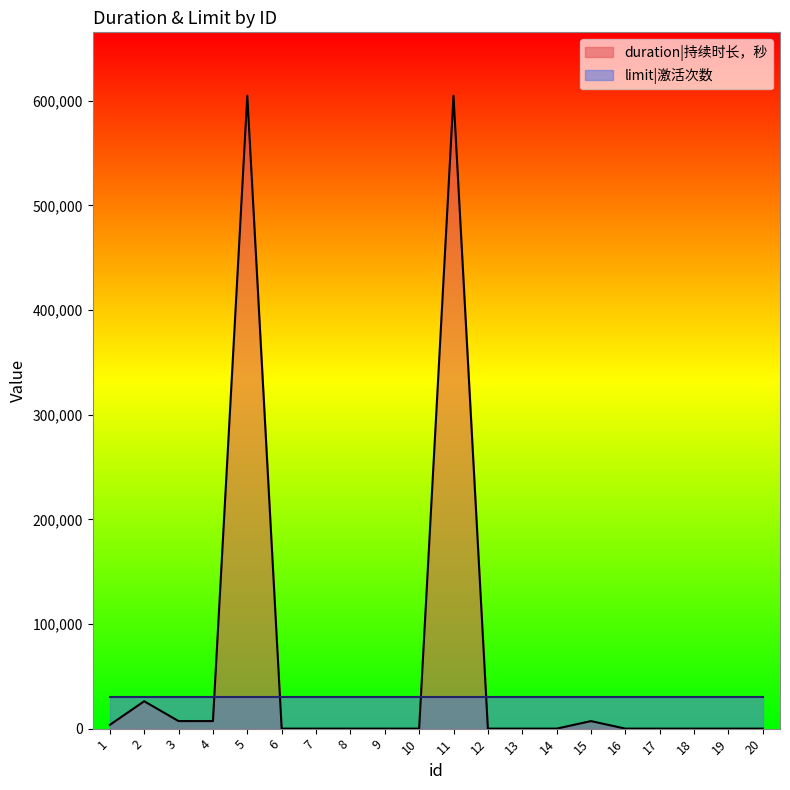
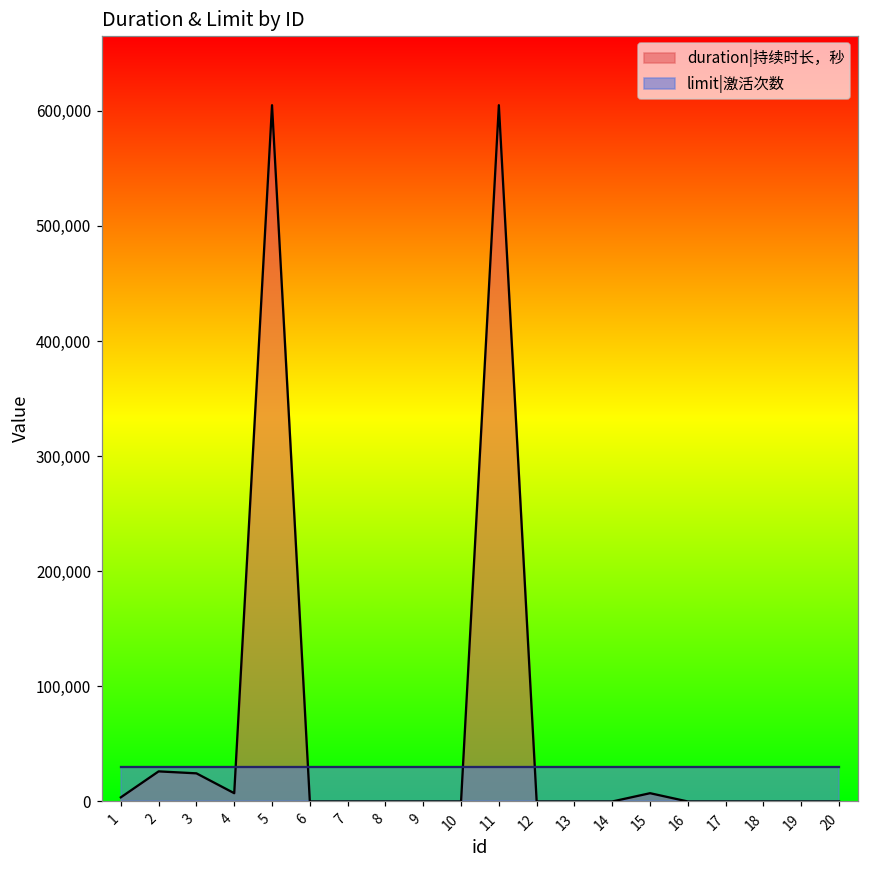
  {
    "duration|持续时长，秒": {
      "1": "4,000",
      "2": "26,000",
-     "3": "7,000",
+     "3": "24,000",
      "4": "7,000",
      "5": "605,000",
      "6": "0",
      "7": "0",
      "8": "0",
      "9": "0",
      "10": "0",
      "11": "605,000",
      "12": "0",
      "13": "0",
      "14": "0",
      "15": "7,000",
      "16": "0",
      "17": "0",
      "18": "0",
      "19": "0",
      "20": "0"
    },
    "limit|激活次数": {
      "1": "30,000",
      "2": "30,000",
      "3": "30,000",
      "4": "30,000",
      "5": "30,000",
      "6": "30,000",
      "7": "30,000",
      "8": "30,000",
      "9": "30,000",
      "10": "30,000",
      "11": "30,000",
      "12": "30,000",
      "13": "30,000",
      "14": "30,000",
      "15": "30,000",
      "16": "30,000",
      "17": "30,000",
      "18": "30,000",
      "19": "30,000",
      "20": "30,000"
    }
  }
